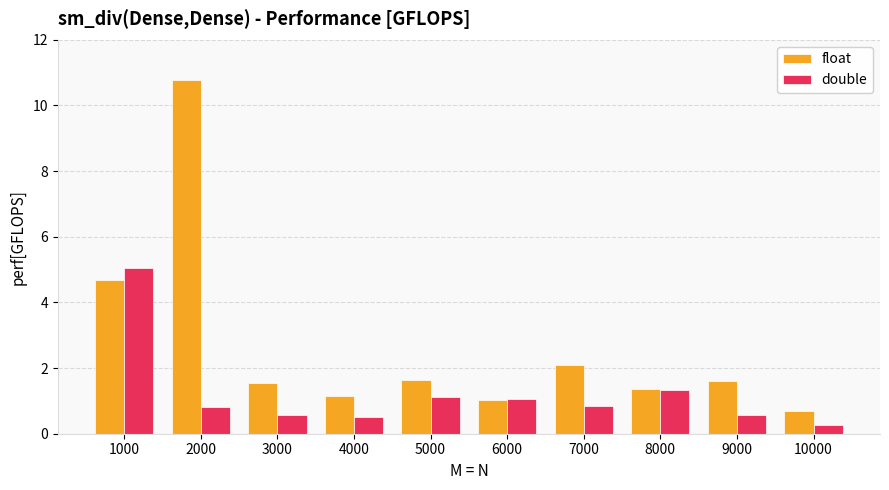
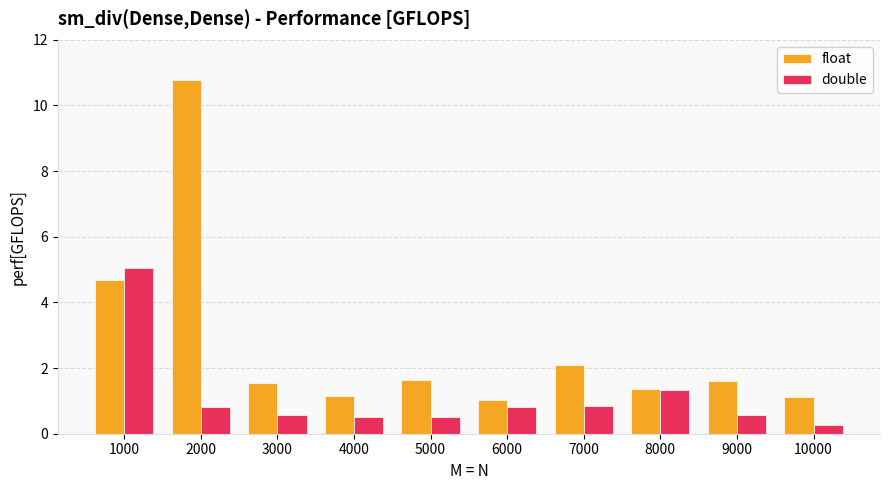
  {
    "float": {
      "1000": 4.7,
      "2000": 10.8,
      "3000": 1.6,
      "4000": 1.1,
      "5000": 1.6,
      "6000": 1.0,
      "7000": 2.1,
      "8000": 1.4,
      "9000": 1.6,
-     "10000": 0.7
+     "10000": 1.1
    },
    "double": {
      "1000": 5.1,
      "2000": 0.8,
      "3000": 0.6,
      "4000": 0.5,
-     "5000": 1.1,
-     "6000": 1.1,
+     "5000": 0.5,
+     "6000": 0.8,
      "7000": 0.8,
      "8000": 1.3,
      "9000": 0.6,
      "10000": 0.3
    }
  }
